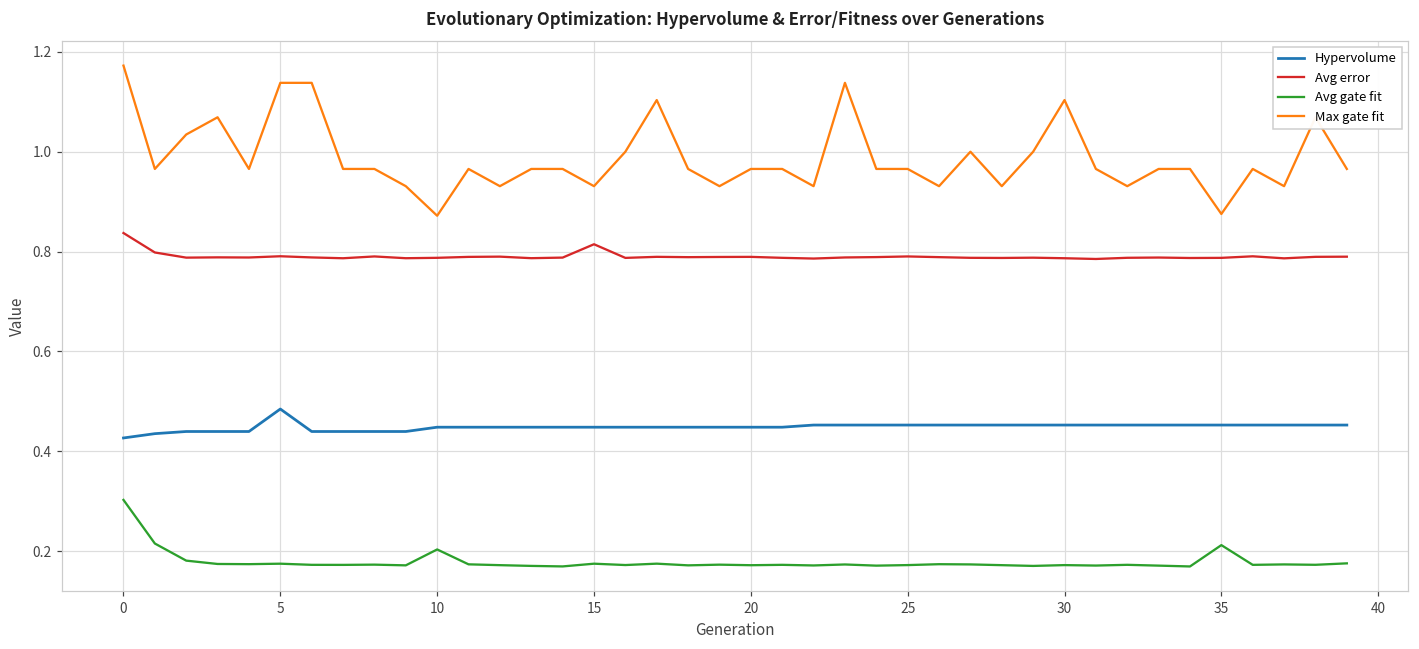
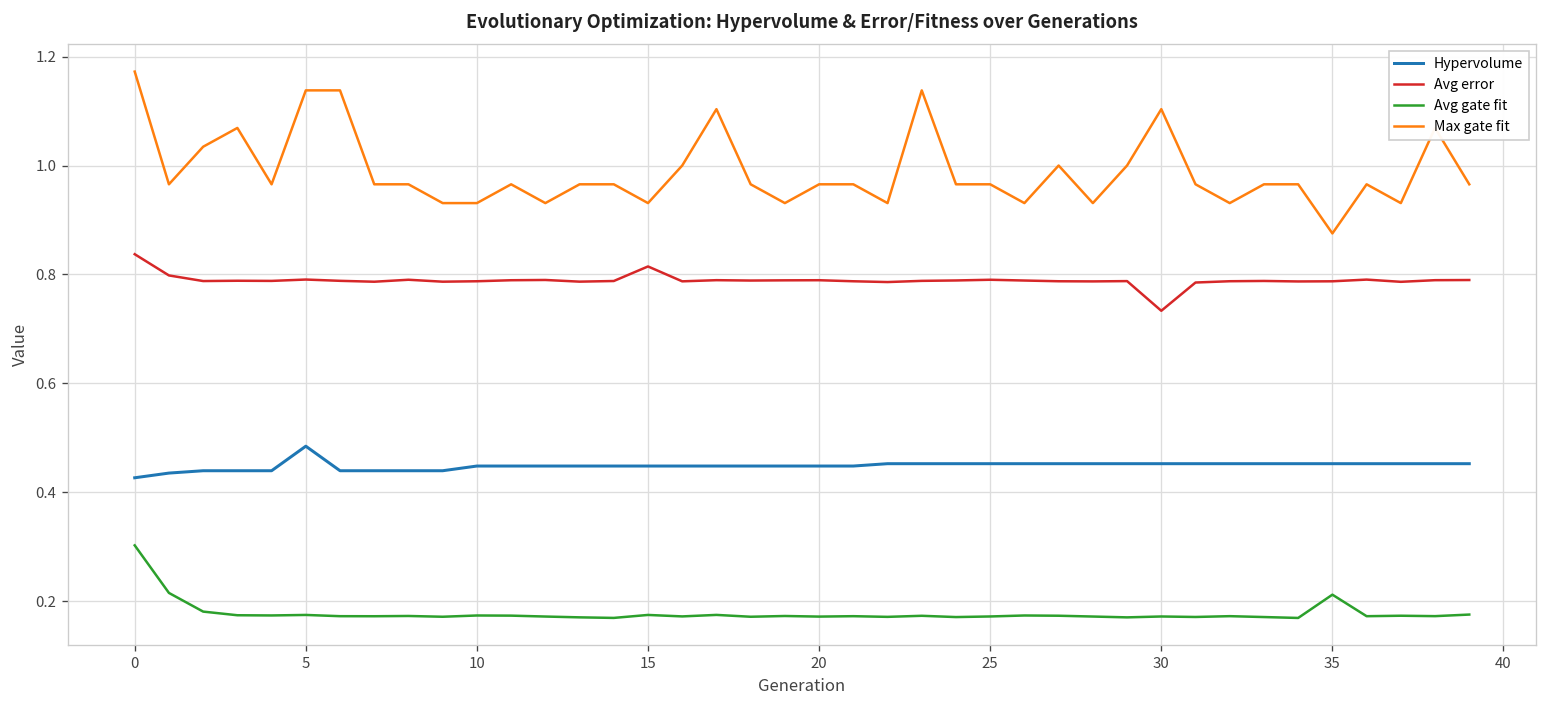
  {
    "Hypervolume": {
      "0": 0.43,
      "5": 0.48,
      "10": 0.45,
      "15": 0.45,
      "20": 0.45,
      "25": 0.45,
      "30": 0.45,
      "35": 0.45
    },
    "Avg error": {
      "0": 0.84,
      "5": 0.79,
      "10": 0.79,
      "15": 0.81,
      "20": 0.79,
      "25": 0.79,
-     "30": 0.79,
+     "30": 0.73,
      "35": 0.79
    },
    "Avg gate fit": {
      "0": 0.30,
      "5": 0.18,
-     "10": 0.20,
+     "10": 0.17,
      "15": 0.18,
      "20": 0.17,
      "25": 0.17,
      "30": 0.17,
      "35": 0.21
    },
    "Max gate fit": {
      "0": 1.17,
      "5": 1.14,
-     "10": 0.87,
+     "10": 0.93,
      "15": 0.93,
      "20": 0.97,
      "25": 0.97,
      "30": 1.10,
      "35": 0.88
    }
  }
